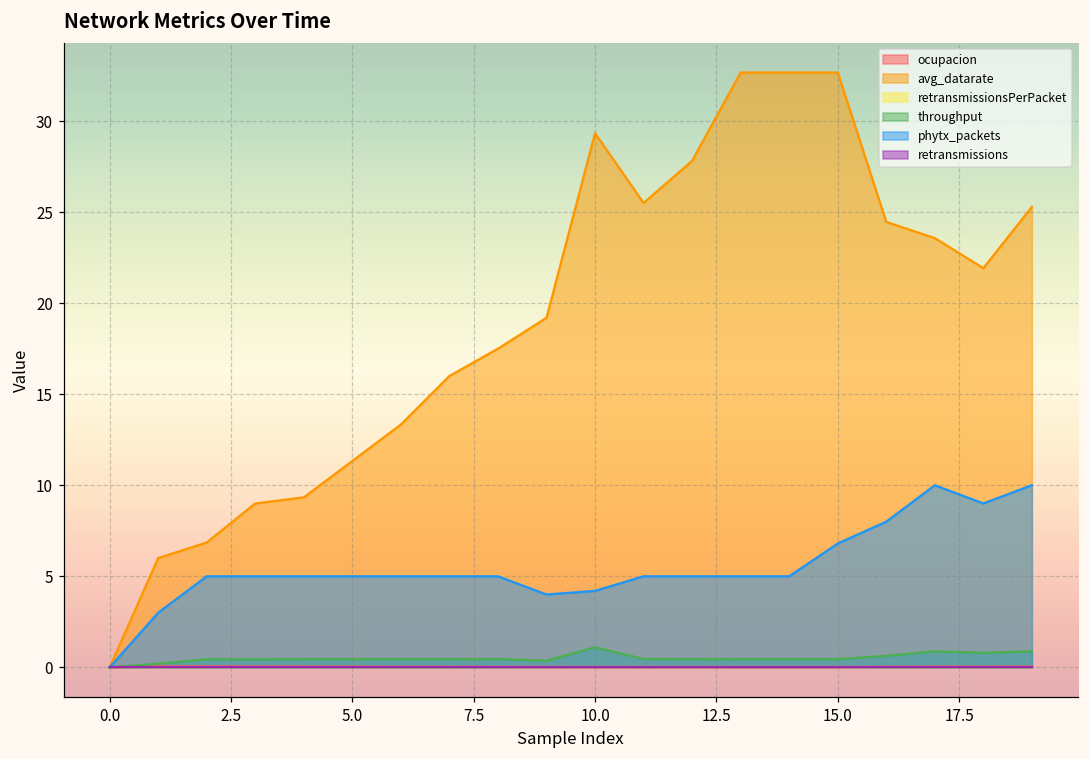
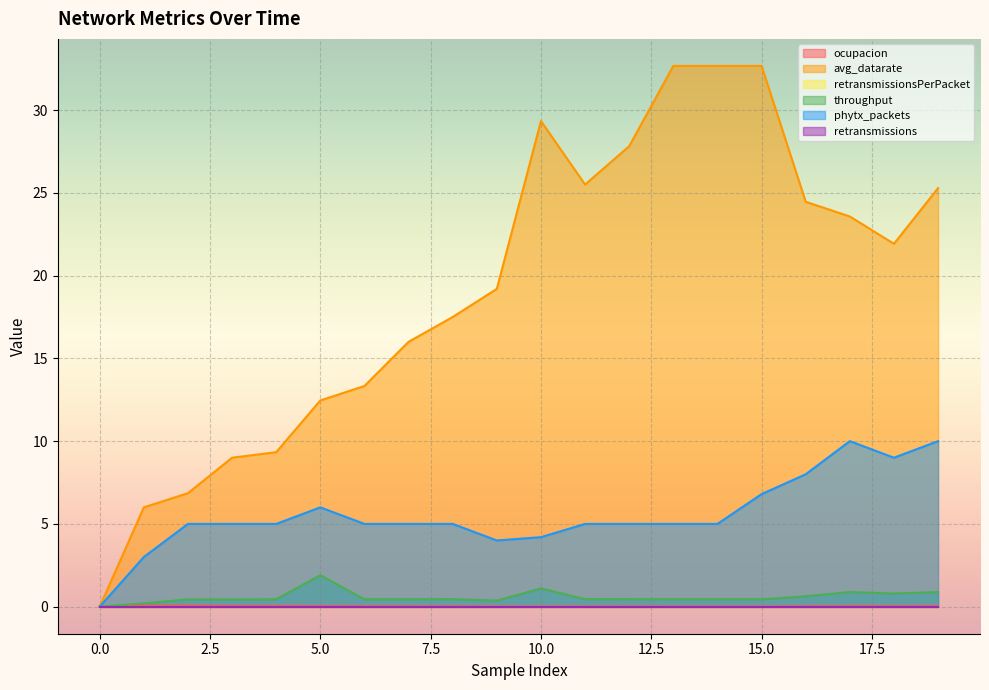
  {
    "avg_datarate": {
-     "5.0": 11.3,
+     "5.0": 12.5,
      "10.0": 29.3,
      "15.0": 32.7
    },
    "throughput": {
-     "5.0": 0.4,
+     "5.0": 1.9,
      "10.0": 1.1,
      "15.0": 0.4
    },
    "phytx_packets": {
-     "5.0": 5,
+     "5.0": 6,
      "10.0": 4.2,
      "15.0": 6.8
    }
  }
